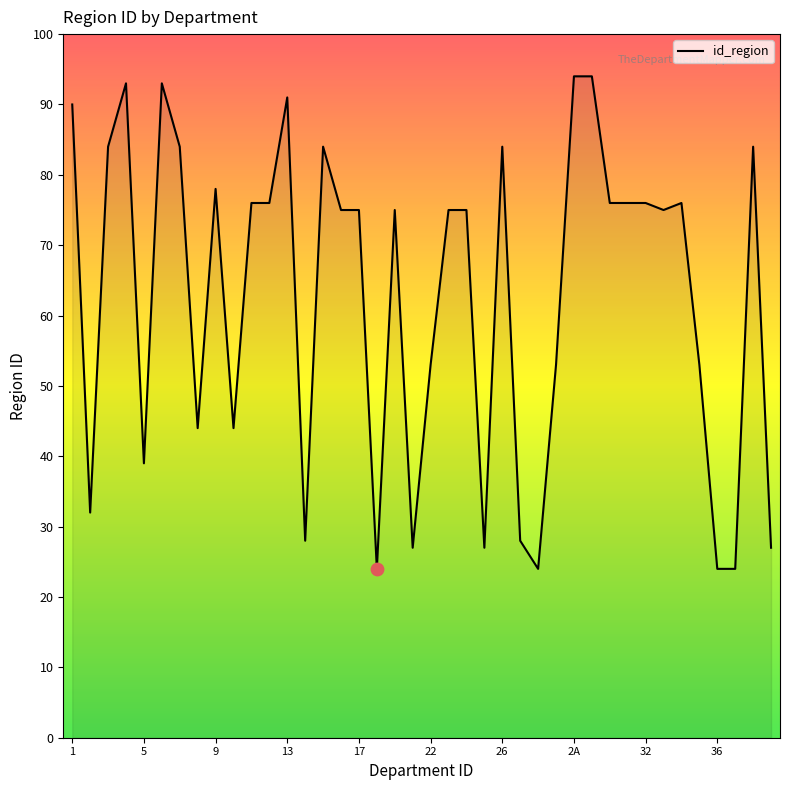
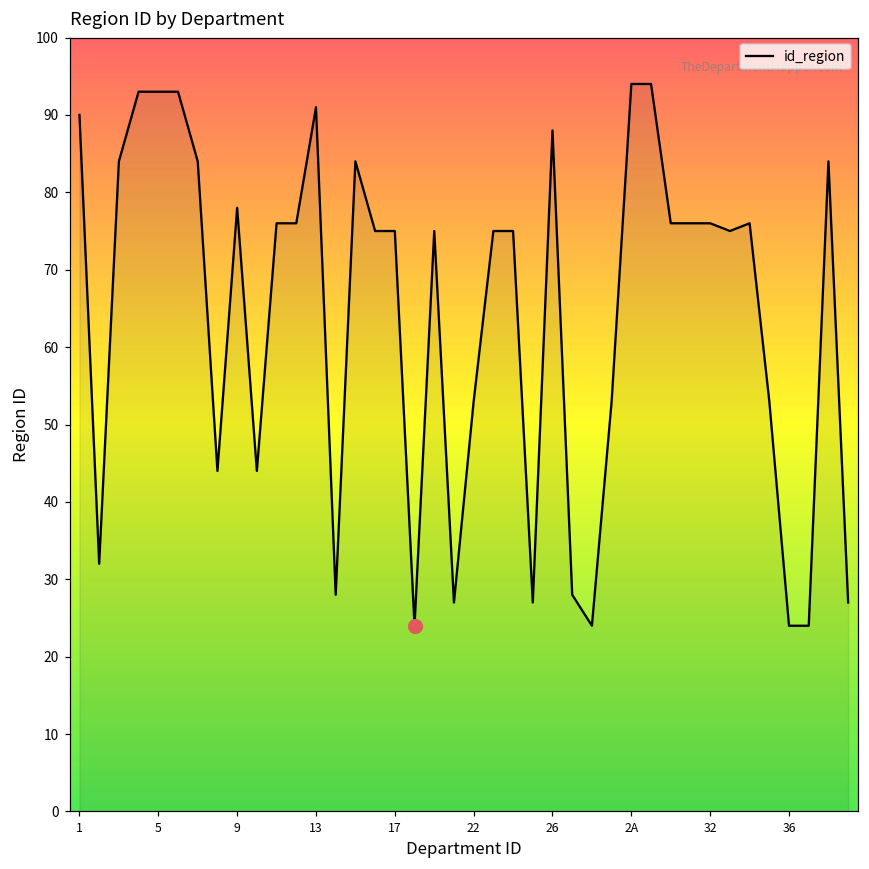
  {
    "id_region": {
      "1": 90,
-     "5": 39,
+     "5": 93,
      "9": 78,
      "13": 91,
      "17": 75,
      "22": 53,
-     "26": 84,
+     "26": 88,
      "2A": 94,
      "32": 76,
      "36": 24
    }
  }
